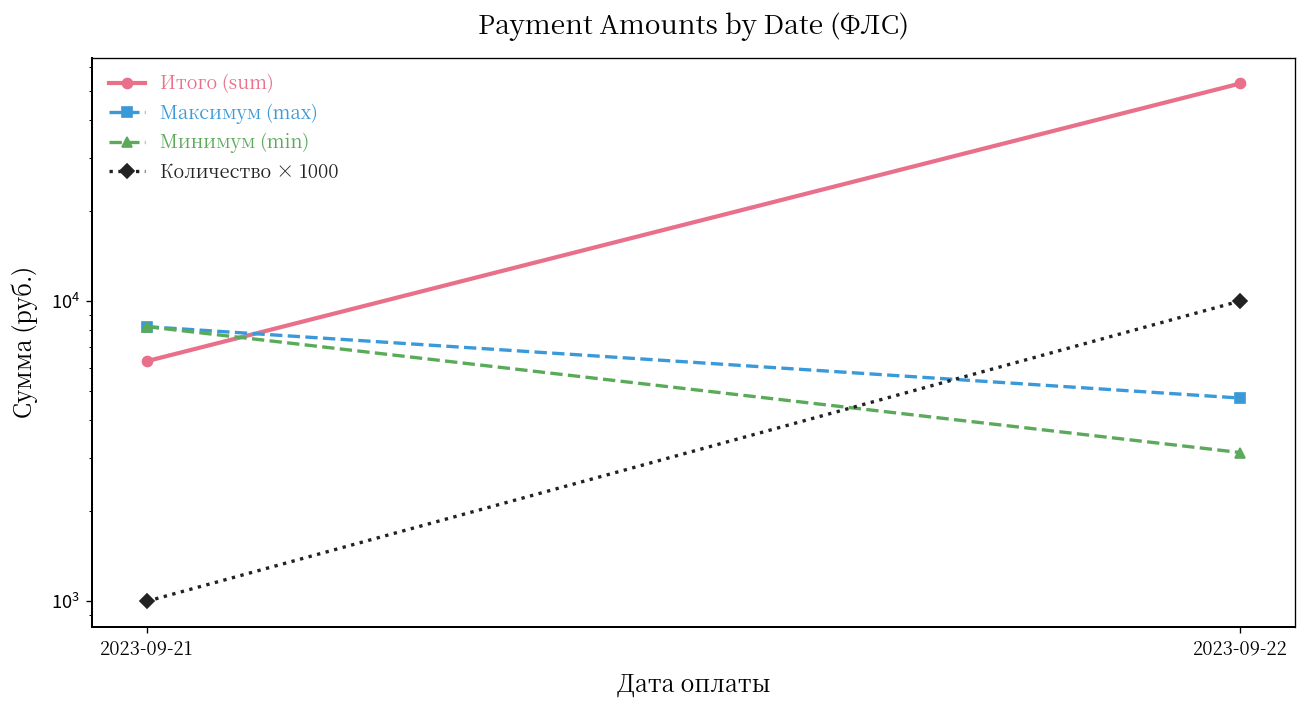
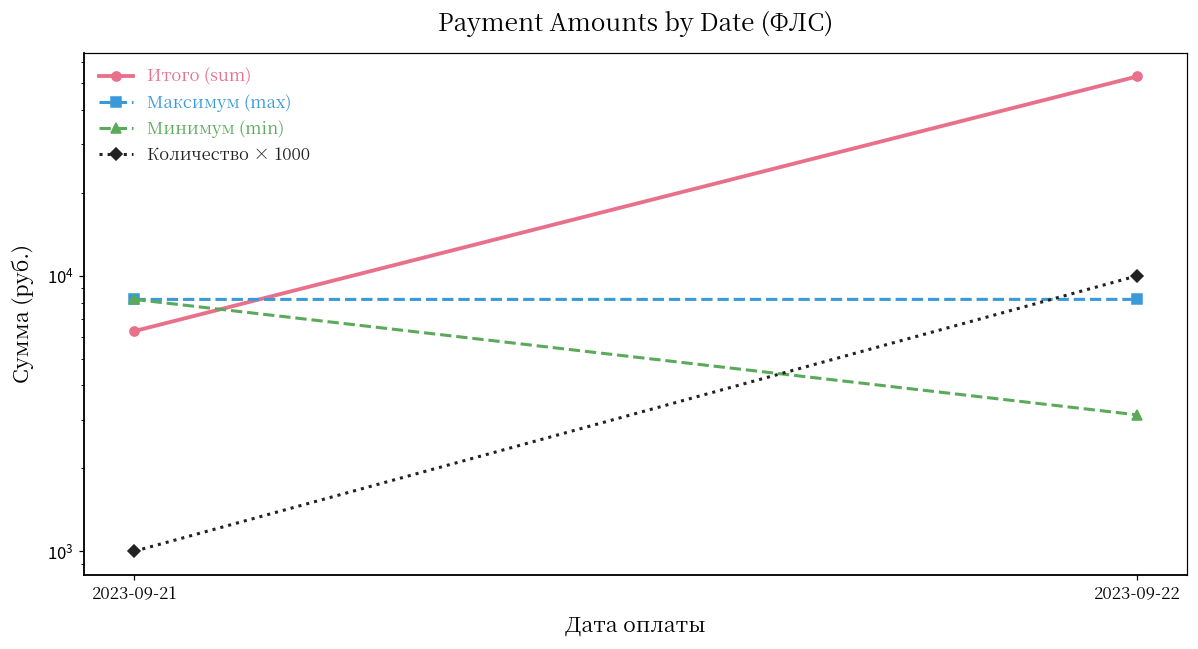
  {
    "Итого (sum)": {
      "2023-09-21": 6300,
      "2023-09-22": 53000
    },
    "Максимум (max)": {
-     "2023-09-22": 4700
+     "2023-09-22": 8200
    },
    "Минимум (min)": {
      "2023-09-22": 3100
    },
    "Количество × 1000": {
      "2023-09-21": 1000,
      "2023-09-22": 10000
    }
  }
